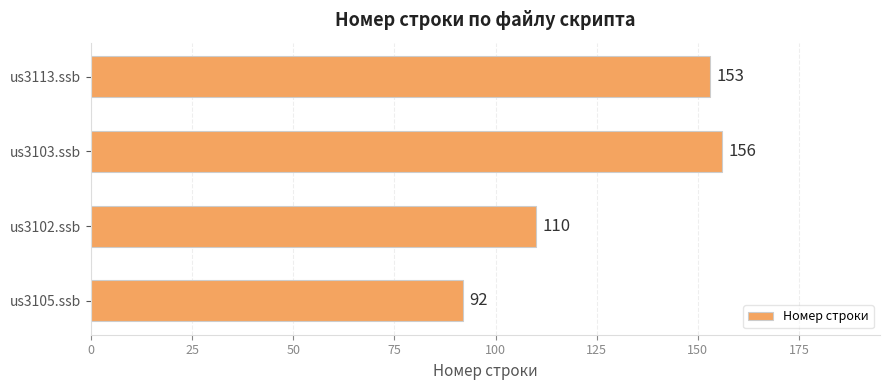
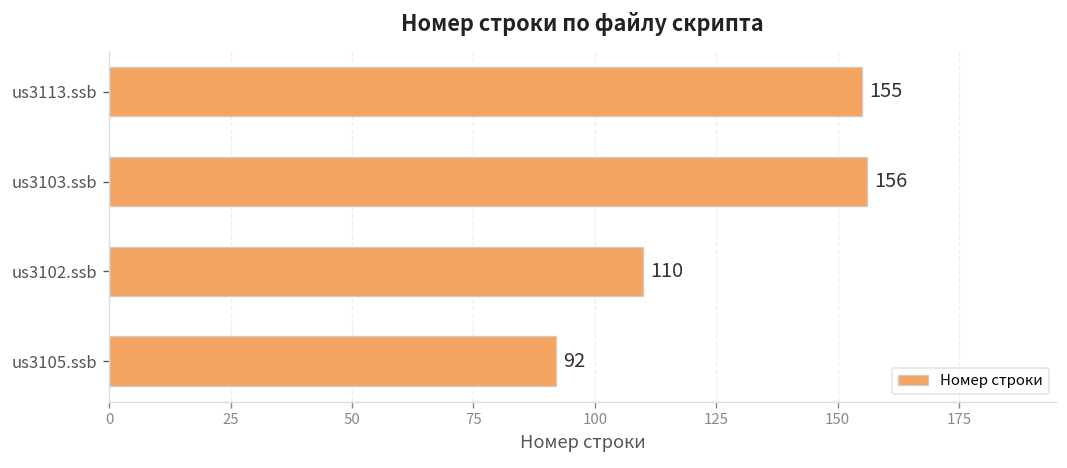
  {
-   "us3113.ssb": 153,
+   "us3113.ssb": 155,
    "us3103.ssb": 156,
    "us3102.ssb": 110,
    "us3105.ssb": 92
  }
